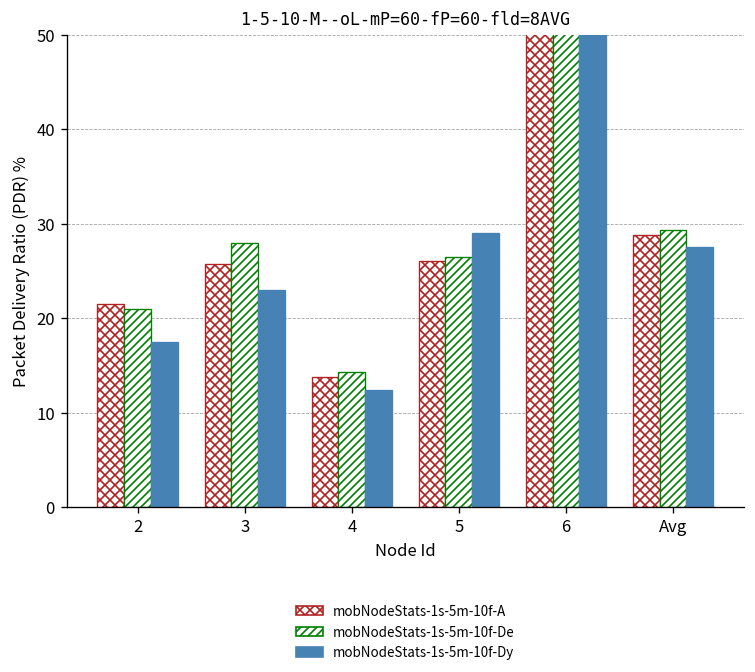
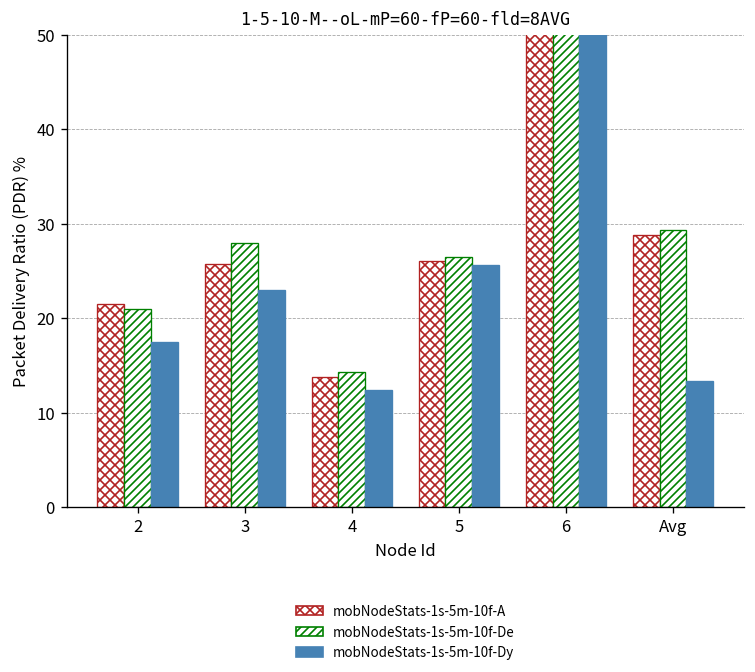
  {
    "mobNodeStats-1s-5m-10f-Dy": {
      "2": 18,
      "3": 23,
      "4": 12,
-     "5": 29,
-     "Avg": 28
+     "5": 26,
+     "Avg": 13
    }
  }
